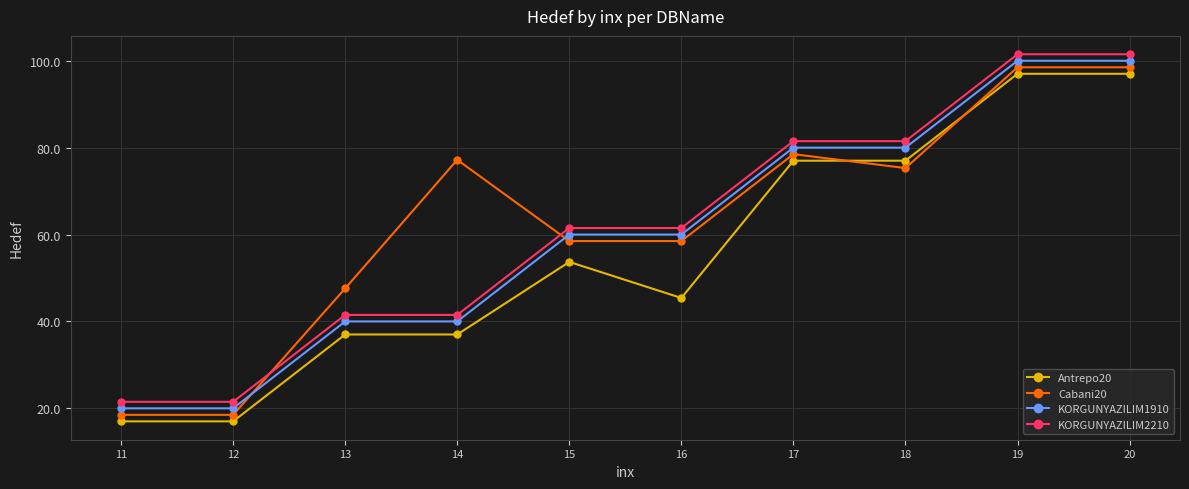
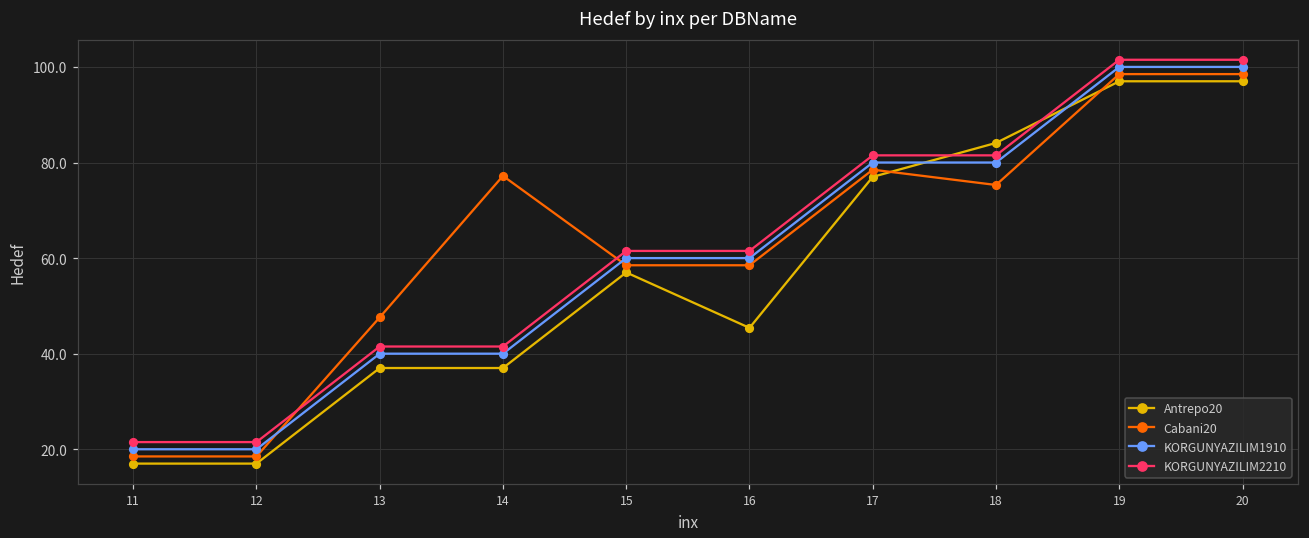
  {
    "Antrepo20": {
      "11": 17,
      "12": 17,
      "13": 37,
      "14": 37,
-     "15": 54,
+     "15": 57,
      "16": 45,
      "17": 77,
-     "18": 77,
+     "18": 84,
      "19": 97,
      "20": 97
    },
    "Cabani20": {
      "11": 19,
      "12": 19,
      "13": 48,
      "14": 77,
      "15": 59,
      "16": 59,
      "17": 79,
      "18": 75,
      "19": 99,
      "20": 99
    },
    "KORGUNYAZILIM1910": {
      "11": 20,
      "12": 20,
      "13": 40,
      "14": 40,
      "15": 60,
      "16": 60,
      "17": 80,
      "18": 80,
      "19": 100,
      "20": 100
    },
    "KORGUNYAZILIM2210": {
      "11": 22,
      "12": 22,
      "13": 42,
      "14": 42,
      "15": 62,
      "16": 62,
      "17": 82,
      "18": 82,
      "19": 102,
      "20": 102
    }
  }
